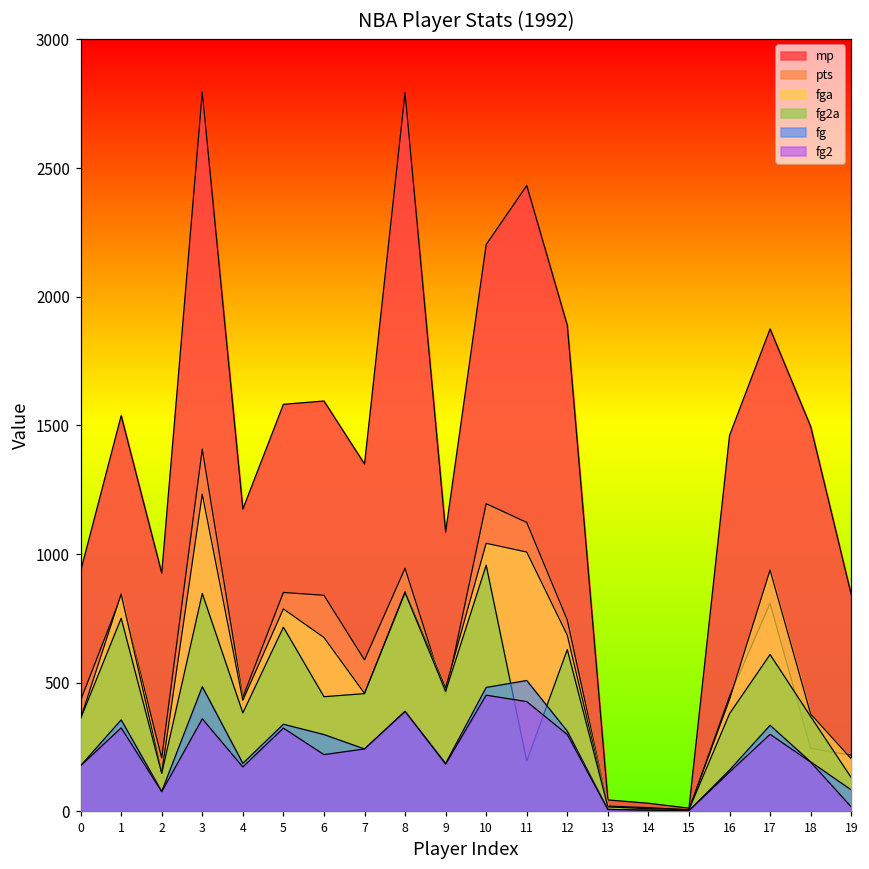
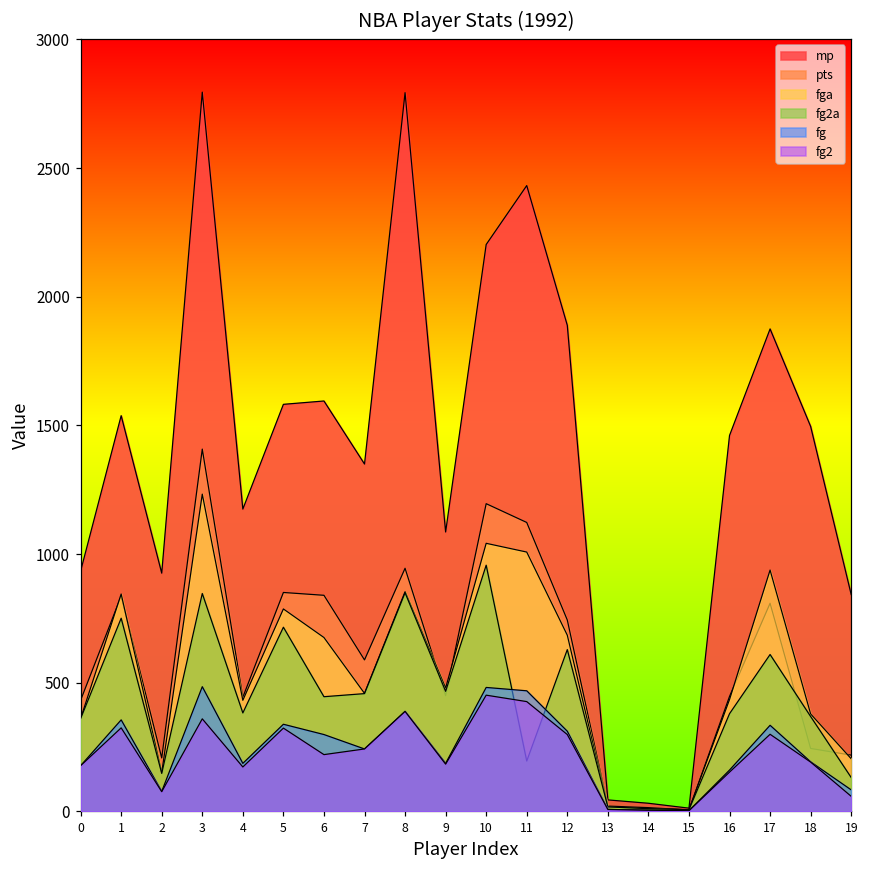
  {
    "mp": {
      "0": 930,
      "1": 1540,
      "2": 930,
      "3": 2800,
      "4": 1180,
      "5": 1580,
      "6": 1600,
      "7": 1350,
      "8": 2790,
      "9": 1090,
      "10": 2200,
      "11": 2430,
      "12": 1890,
      "13": 50,
      "14": 30,
      "16": 1460,
      "17": 1880,
      "18": 1500,
      "19": 840
    },
    "pts": {
      "0": 430,
      "2": 210,
      "3": 1410,
      "4": 440,
      "5": 850,
      "6": 840,
      "7": 590,
      "8": 950,
      "9": 450,
      "10": 1200,
      "11": 1120,
      "12": 740,
      "16": 450,
      "17": 810,
      "18": 250,
      "19": 220
    },
    "fga": {
      "3": 1230,
      "4": 430,
      "5": 790,
      "6": 680,
      "9": 480,
      "10": 1040,
      "11": 1010,
      "12": 690,
      "16": 440,
      "17": 940,
      "19": 210
    },
    "fg2a": {
      "1": 750,
      "3": 850,
      "4": 380,
      "5": 720,
      "6": 450,
      "9": 470,
      "10": 960,
      "11": 200,
      "12": 630,
      "16": 380,
      "17": 610,
      "19": 130
    },
    "fg": {
      "1": 360,
      "3": 490,
      "4": 190,
      "5": 340,
      "6": 300,
      "10": 480,
-     "11": 510,
+     "11": 470,
      "12": 310,
      "17": 340,
      "19": 80
    },
    "fg2": {
      "1": 330,
      "3": 360,
      "4": 170,
      "5": 320,
      "6": 220,
      "10": 450,
      "11": 430,
      "12": 300,
      "17": 300,
-     "19": 20
+     "19": 60
    }
  }
